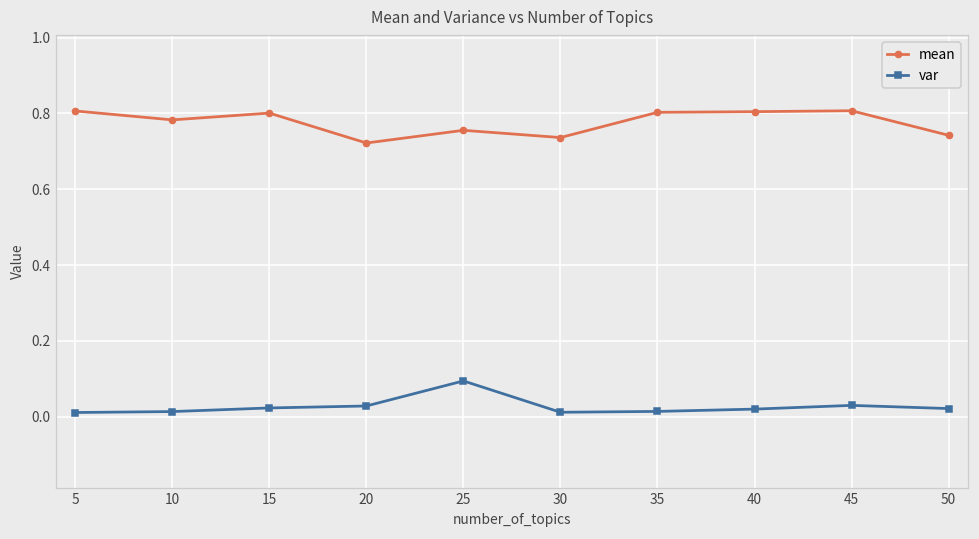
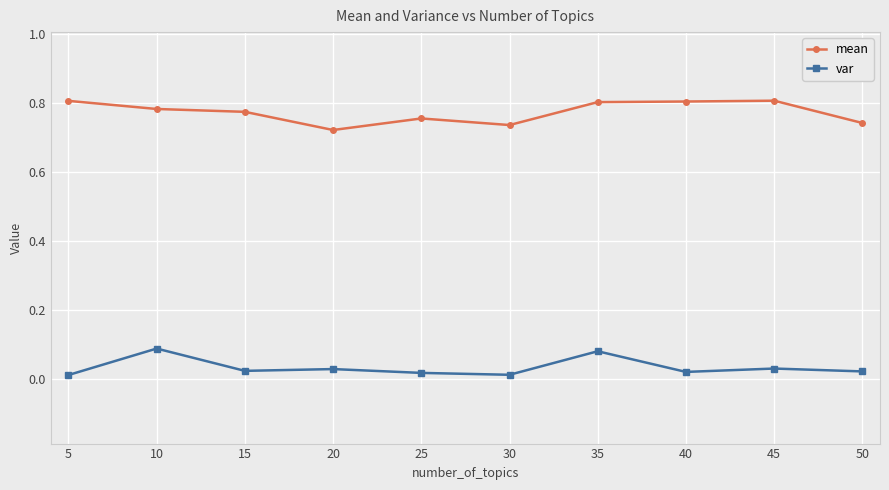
  {
    "mean": {
      "5": 0.81,
      "10": 0.78,
-     "15": 0.80,
+     "15": 0.77,
      "20": 0.72,
      "25": 0.76,
      "30": 0.74,
      "35": 0.80,
      "40": 0.80,
      "45": 0.81,
      "50": 0.74
    },
    "var": {
      "5": 0.01,
-     "10": 0.01,
+     "10": 0.09,
      "15": 0.02,
      "20": 0.03,
-     "25": 0.09,
+     "25": 0.02,
      "30": 0.01,
-     "35": 0.01,
+     "35": 0.08,
      "40": 0.02,
      "45": 0.03,
      "50": 0.02
    }
  }
